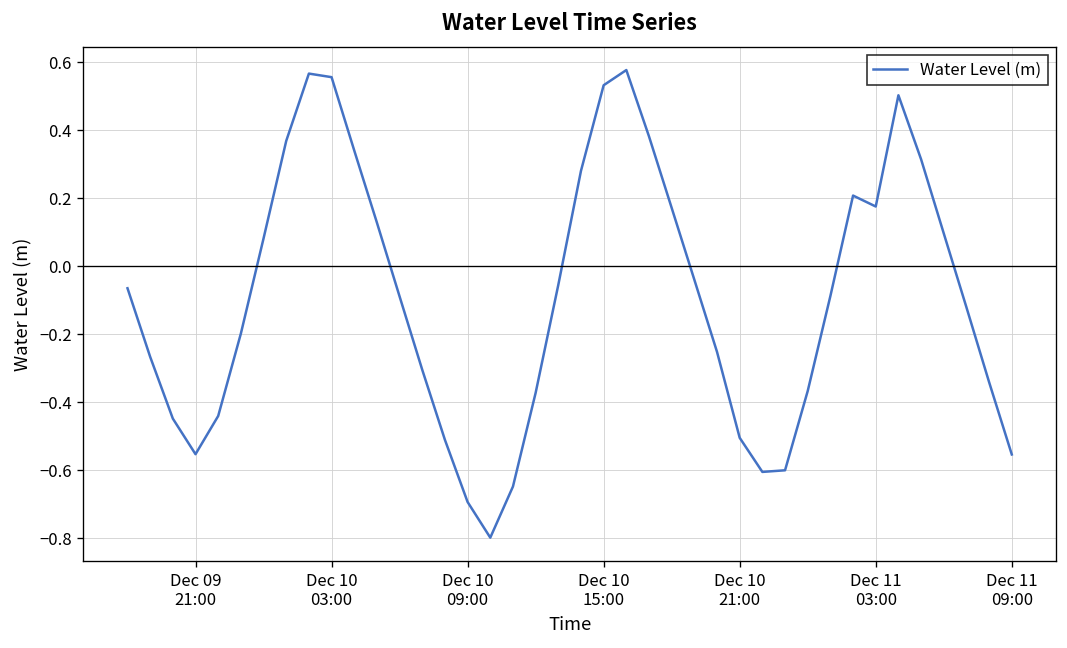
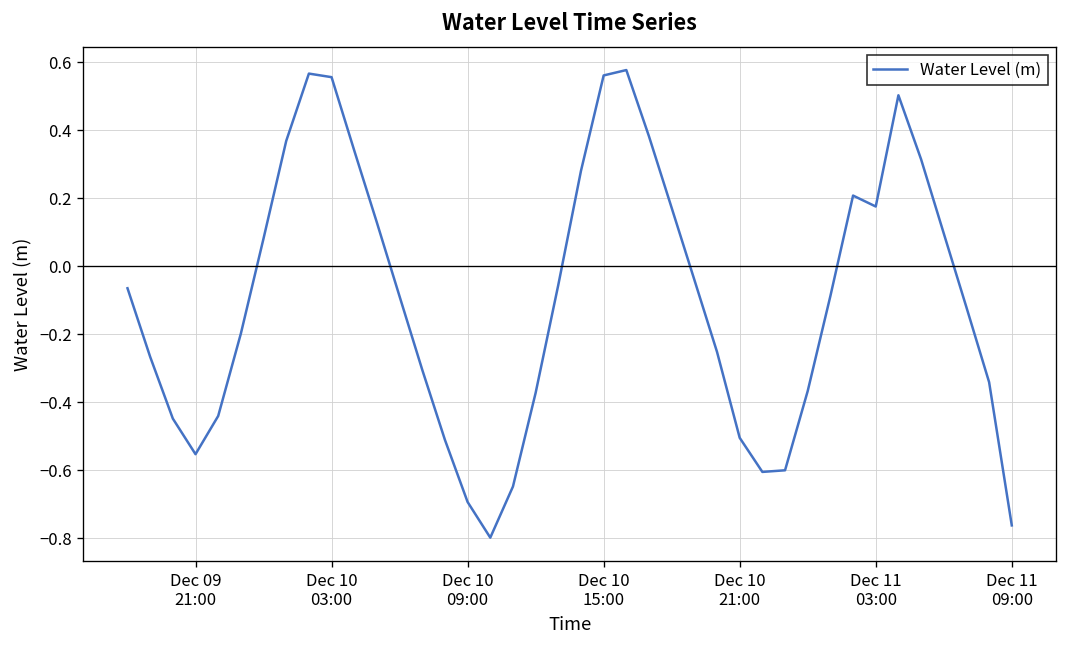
  {
    "Dec 09 21:00": -0.55,
    "Dec 10 03:00": 0.56,
    "Dec 10 09:00": -0.69,
-   "Dec 10 15:00": 0.53,
+   "Dec 10 15:00": 0.56,
    "Dec 10 21:00": -0.50,
    "Dec 11 03:00": 0.18,
-   "Dec 11 09:00": -0.55
+   "Dec 11 09:00": -0.76
  }
